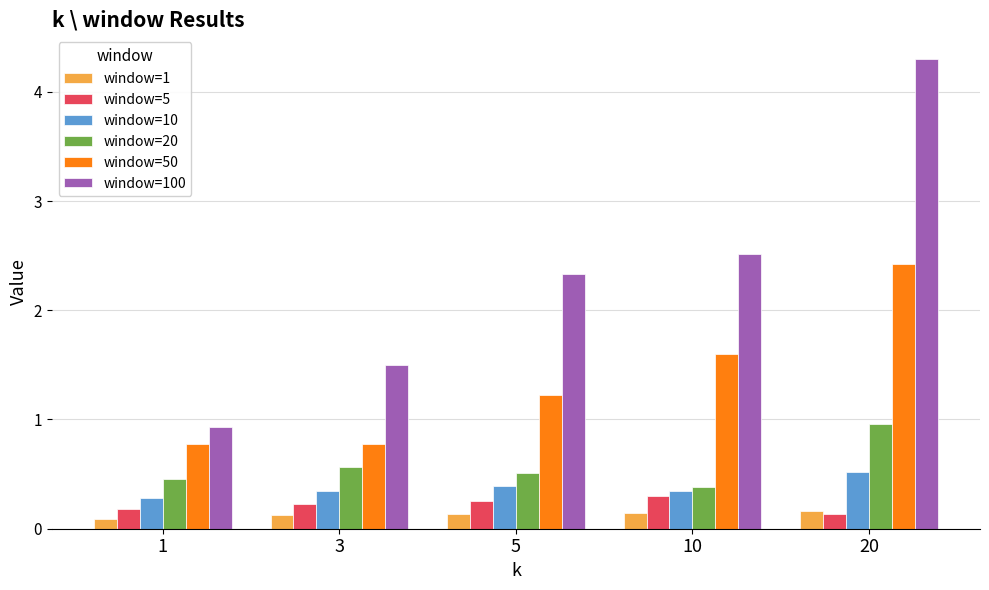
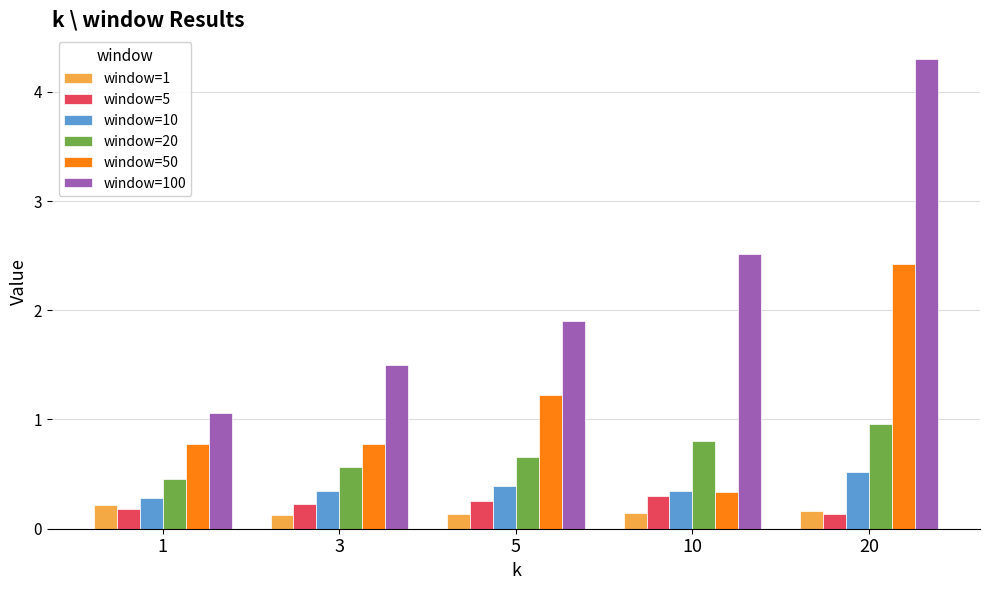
  {
    "window=1": {
-     "1": 0.09,
+     "1": 0.22,
      "3": 0.12,
      "5": 0.13,
      "10": 0.14,
      "20": 0.16
    },
    "window=5": {
      "1": 0.18,
      "3": 0.23,
      "5": 0.25,
      "10": 0.30,
      "20": 0.13
    },
    "window=10": {
      "1": 0.28,
      "3": 0.35,
      "5": 0.39,
      "10": 0.34,
      "20": 0.52
    },
    "window=20": {
      "1": 0.45,
      "3": 0.56,
-     "5": 0.51,
-     "10": 0.38,
+     "5": 0.65,
+     "10": 0.80,
      "20": 0.96
    },
    "window=50": {
      "1": 0.77,
      "3": 0.78,
      "5": 1.22,
-     "10": 1.60,
+     "10": 0.34,
      "20": 2.42
    },
    "window=100": {
-     "1": 0.94,
+     "1": 1.06,
      "3": 1.50,
-     "5": 2.33,
+     "5": 1.90,
      "10": 2.52,
      "20": 4.30
    }
  }
